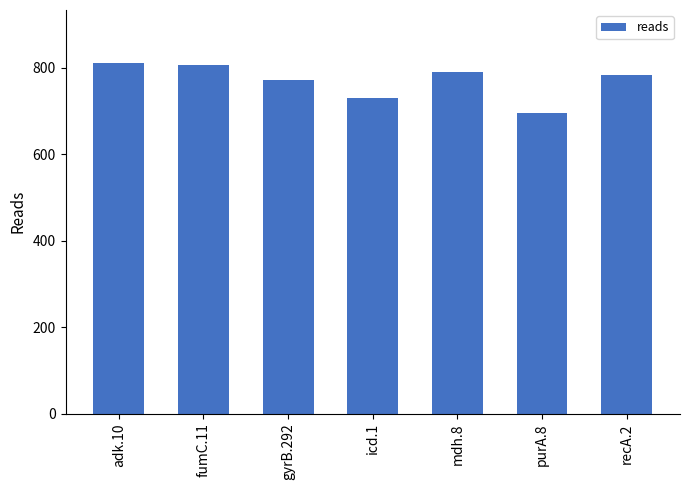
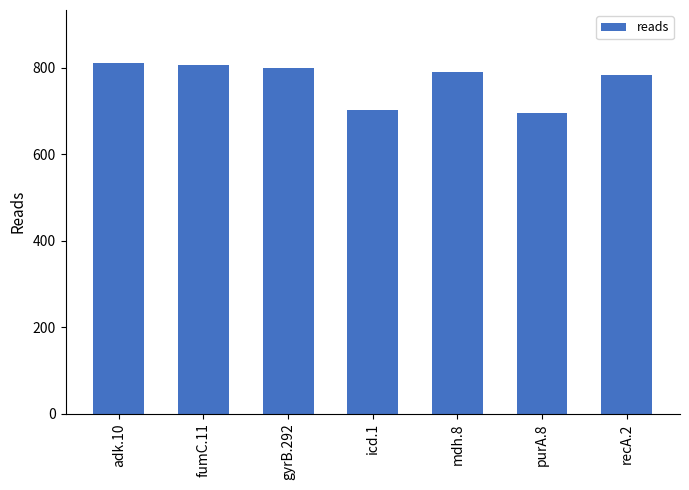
  {
    "adk.10": 810,
    "fumC.11": 810,
-   "gyrB.292": 770,
-   "icd.1": 730,
+   "gyrB.292": 800,
+   "icd.1": 700,
    "mdh.8": 790,
    "purA.8": 700,
    "recA.2": 780
  }
